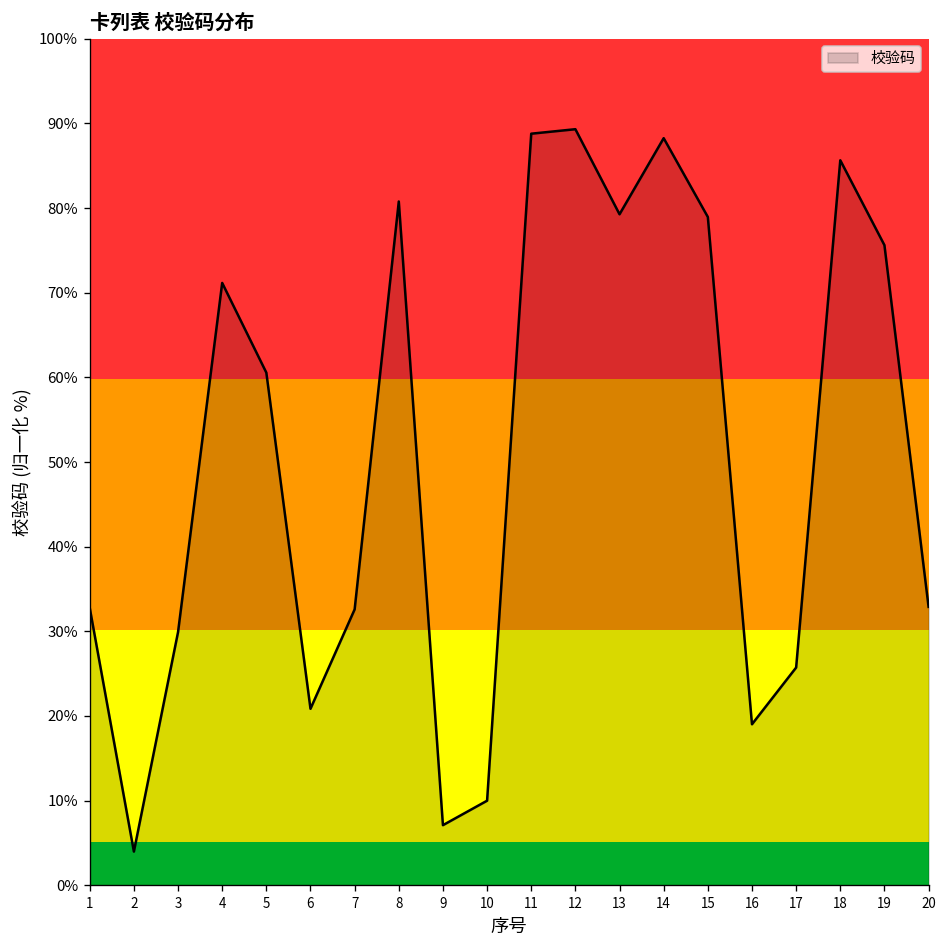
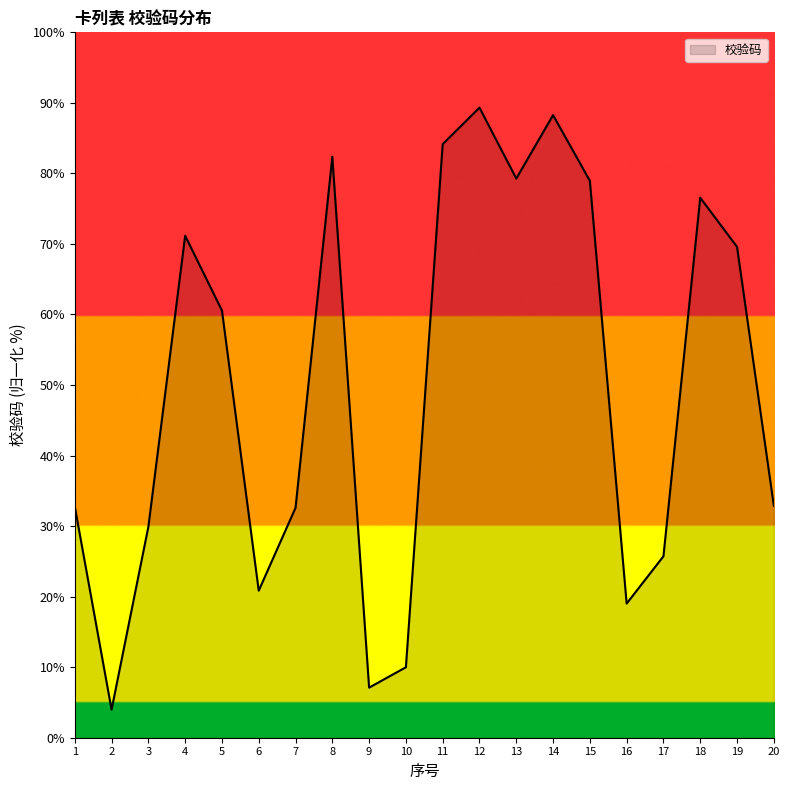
  {
    "1": "33%",
    "2": "4%",
    "3": "30%",
    "4": "71%",
    "5": "61%",
    "6": "21%",
    "7": "33%",
-   "8": "81%",
+   "8": "82%",
    "9": "7%",
    "10": "10%",
-   "11": "89%",
+   "11": "84%",
    "12": "89%",
    "13": "79%",
    "14": "88%",
    "15": "79%",
    "16": "19%",
    "17": "26%",
-   "18": "86%",
-   "19": "76%",
+   "18": "77%",
+   "19": "70%",
    "20": "33%"
  }
